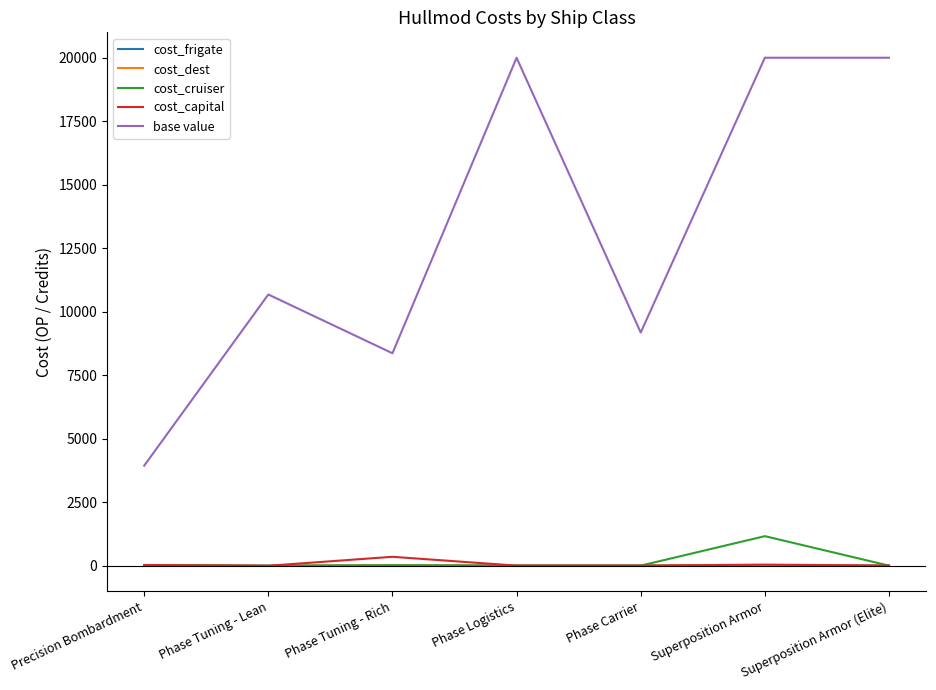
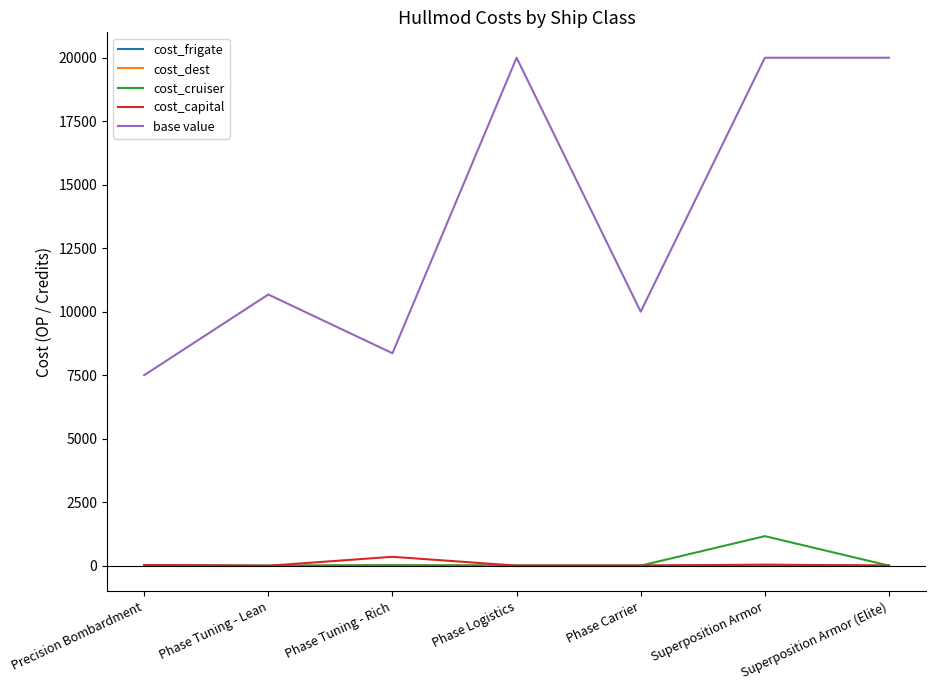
  {
    "cost_cruiser": {
      "Superposition Armor": 1200
    },
    "cost_capital": {
      "Phase Tuning - Rich": 300
    },
    "base value": {
-     "Precision Bombardment": 3900,
+     "Precision Bombardment": 7500,
      "Phase Tuning - Lean": 10700,
      "Phase Tuning - Rich": 8400,
      "Phase Logistics": 20000,
-     "Phase Carrier": 9200,
+     "Phase Carrier": 10000,
      "Superposition Armor": 20000,
      "Superposition Armor (Elite)": 20000
    }
  }
